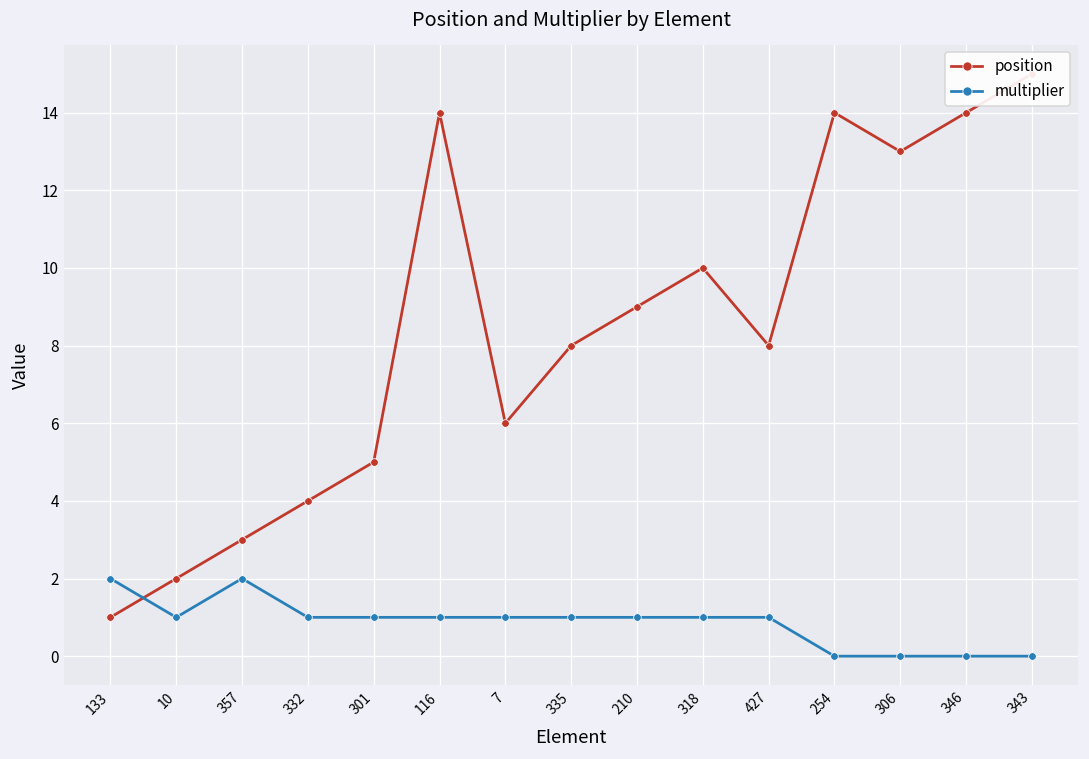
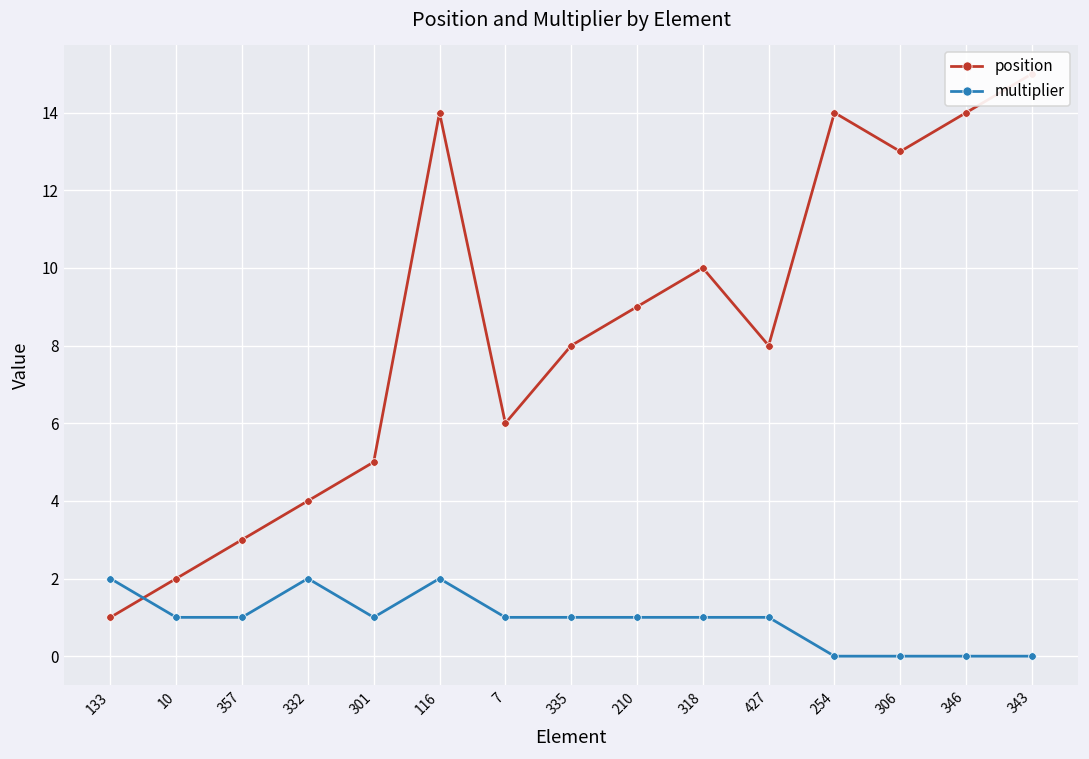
  {
    "position": {
      "133": 1,
      "10": 2,
      "357": 3,
      "332": 4,
      "301": 5,
      "116": 14,
      "7": 6,
      "335": 8,
      "210": 9,
      "318": 10,
      "427": 8,
      "254": 14,
      "306": 13,
      "346": 14
    },
    "multiplier": {
      "133": 2,
      "10": 1,
-     "357": 2,
-     "332": 1,
+     "357": 1,
+     "332": 2,
      "301": 1,
-     "116": 1,
+     "116": 2,
      "7": 1,
      "335": 1,
      "210": 1,
      "318": 1,
      "427": 1,
      "254": 0,
      "306": 0,
      "346": 0,
      "343": 0
    }
  }
